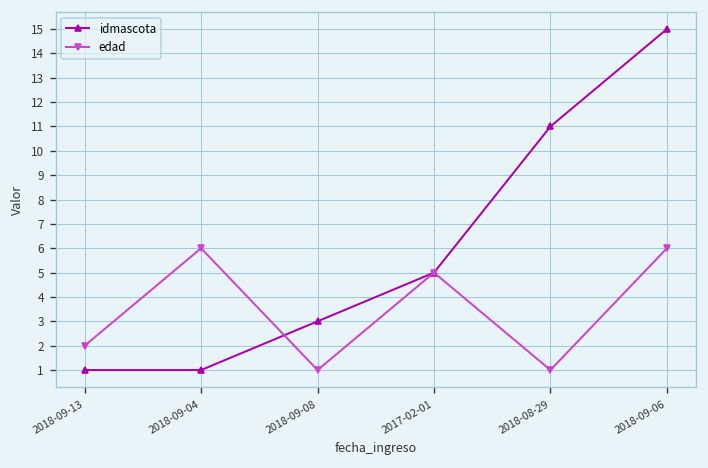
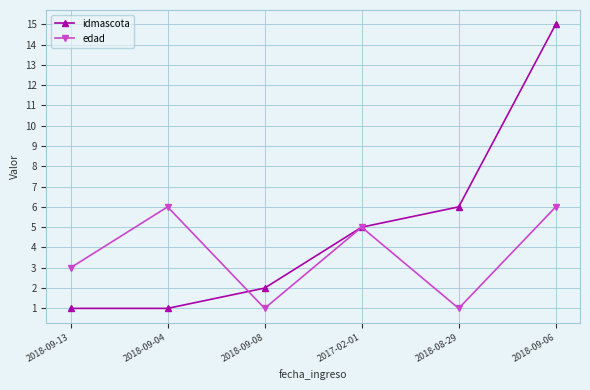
  {
    "idmascota": {
      "2018-09-13": 1,
      "2018-09-04": 1,
-     "2018-09-08": 3,
-     "2018-08-29": 11,
+     "2018-09-08": 2,
+     "2018-08-29": 6,
      "2018-09-06": 15
    },
    "edad": {
-     "2018-09-13": 2,
+     "2018-09-13": 3,
      "2018-09-04": 6,
      "2018-09-08": 1,
      "2018-08-29": 1,
      "2018-09-06": 6
    }
  }
